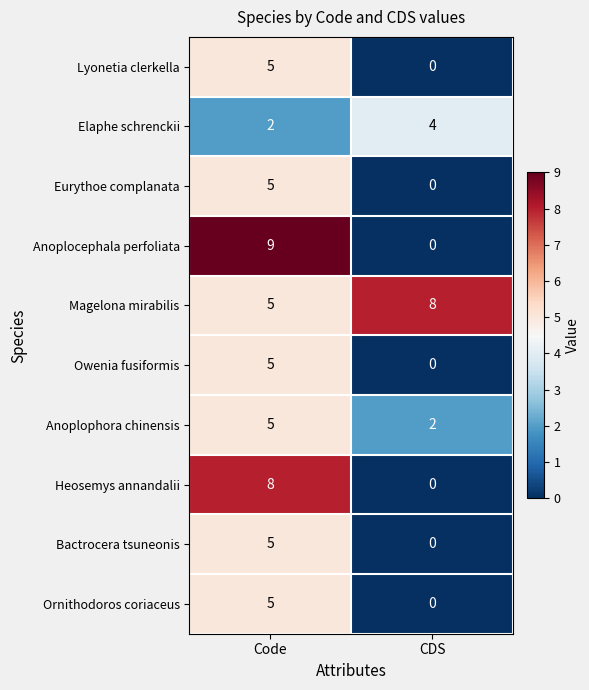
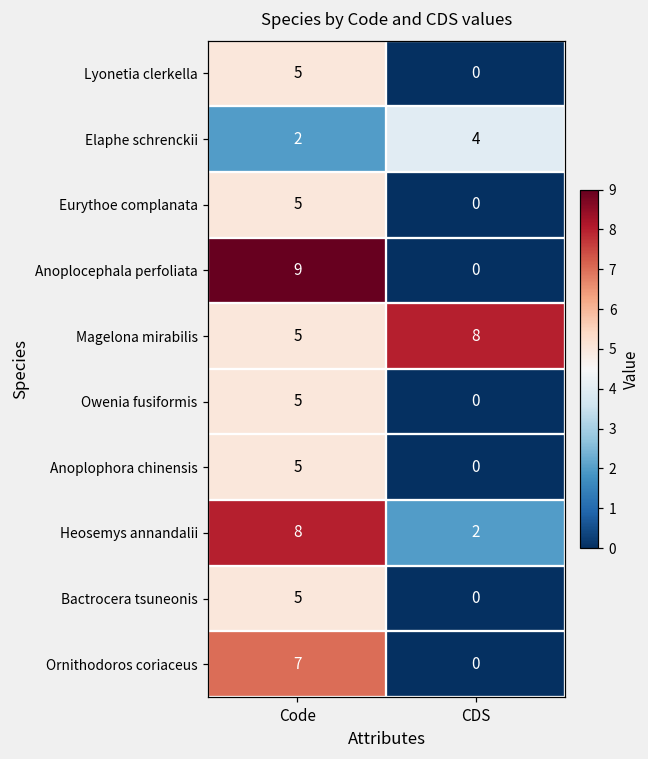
  {
    "Lyonetia clerkella": {
      "Code": 5,
      "CDS": 0
    },
    "Elaphe schrenckii": {
      "Code": 2,
      "CDS": 4
    },
    "Eurythoe complanata": {
      "Code": 5,
      "CDS": 0
    },
    "Anoplocephala perfoliata": {
      "Code": 9,
      "CDS": 0
    },
    "Magelona mirabilis": {
      "Code": 5,
      "CDS": 8
    },
    "Owenia fusiformis": {
      "Code": 5,
      "CDS": 0
    },
    "Anoplophora chinensis": {
      "Code": 5,
-     "CDS": 2
+     "CDS": 0
    },
    "Heosemys annandalii": {
      "Code": 8,
-     "CDS": 0
+     "CDS": 2
    },
    "Bactrocera tsuneonis": {
      "Code": 5,
      "CDS": 0
    },
    "Ornithodoros coriaceus": {
-     "Code": 5,
+     "Code": 7,
      "CDS": 0
    }
  }
